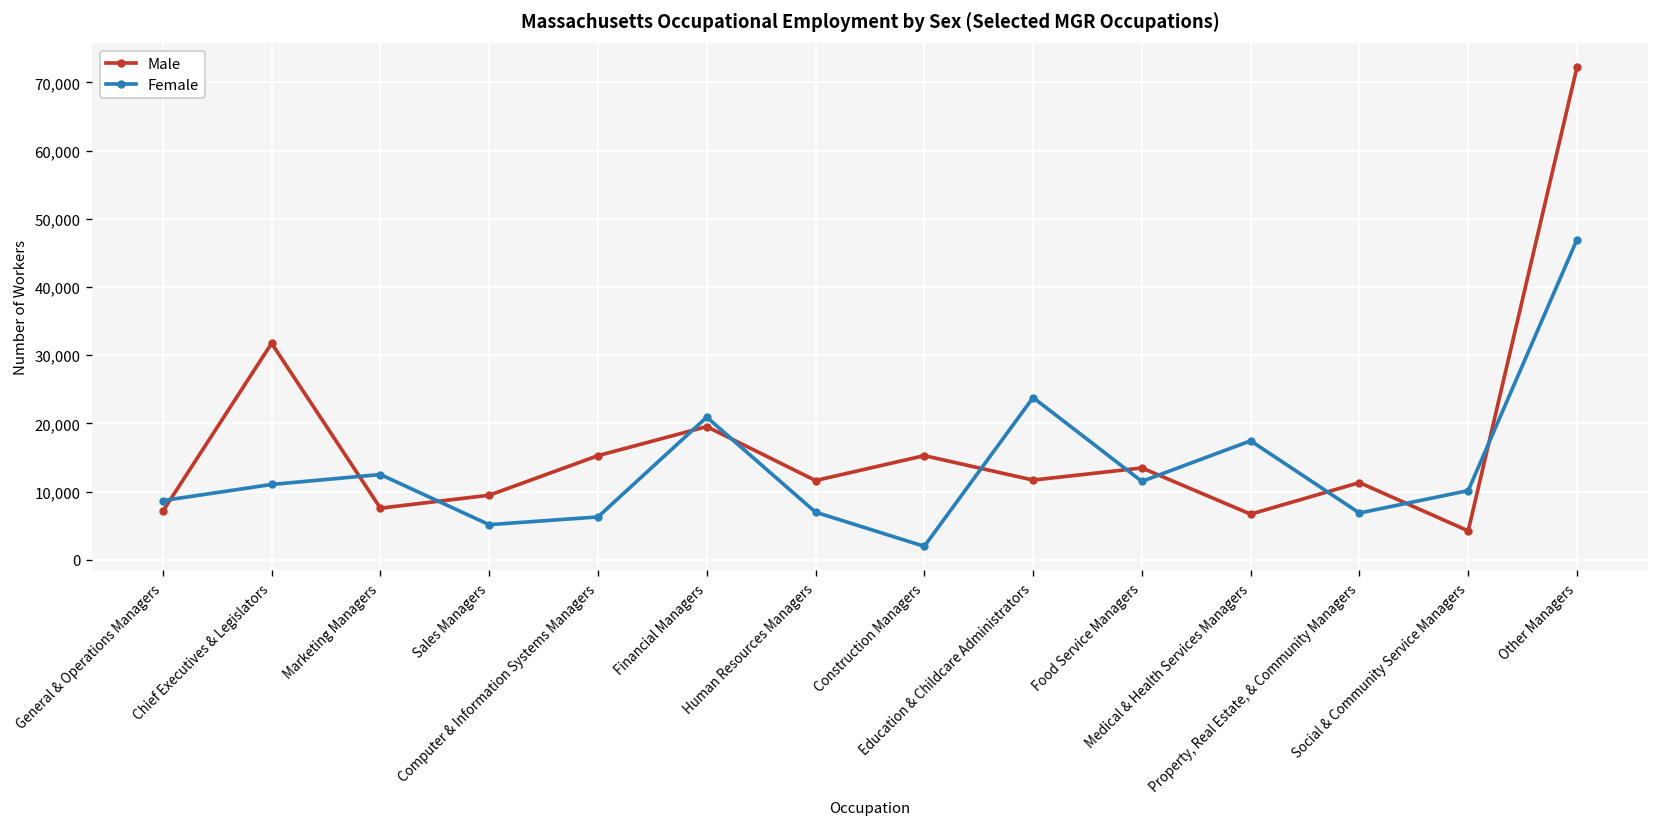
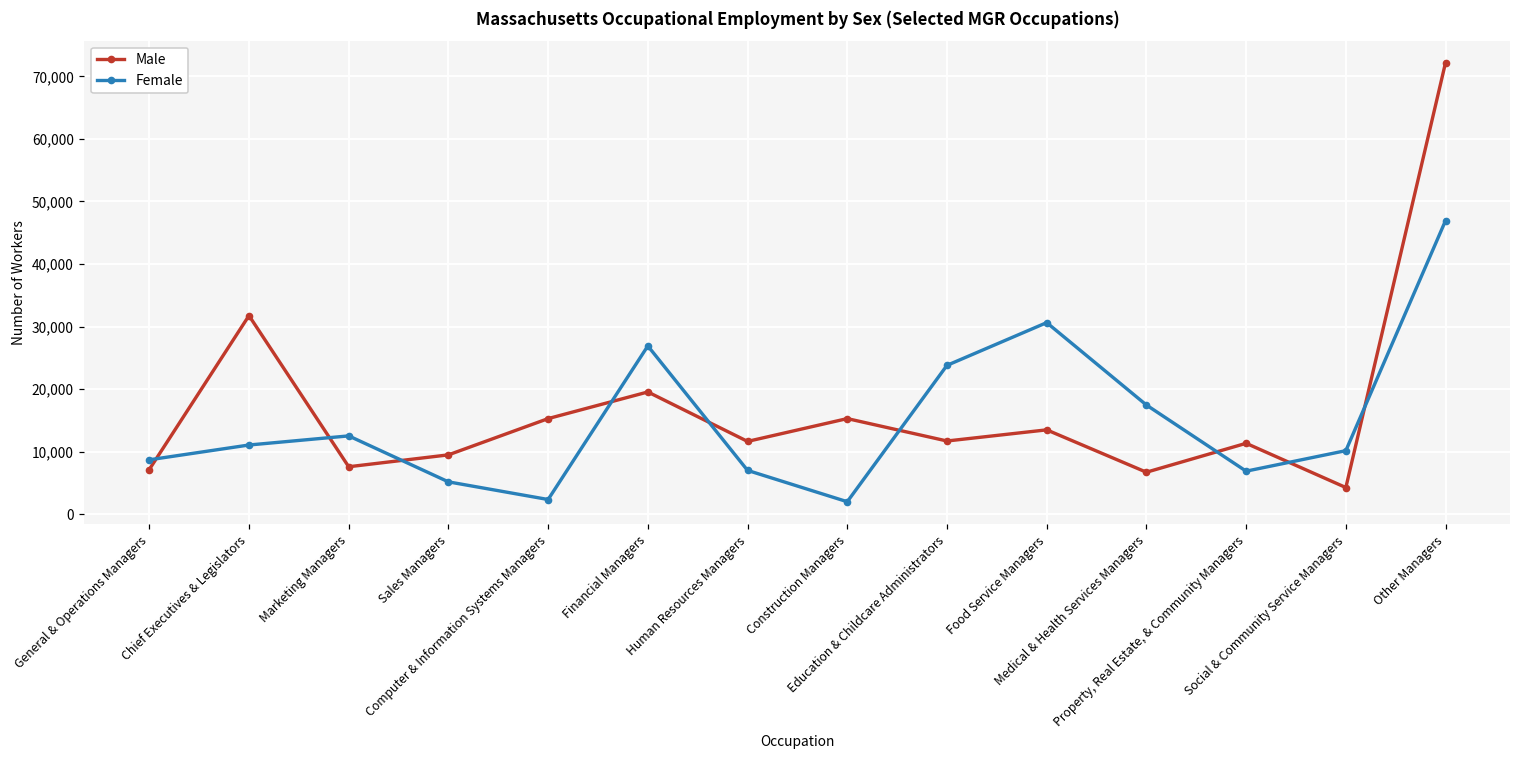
  {
    "Male": {
      "General & Operations Managers": "7,000",
      "Chief Executives & Legislators": "32,000",
      "Marketing Managers": "8,000",
      "Sales Managers": "9,000",
      "Computer & Information Systems Managers": "15,000",
      "Financial Managers": "20,000",
      "Human Resources Managers": "12,000",
      "Construction Managers": "15,000",
      "Education & Childcare Administrators": "12,000",
      "Food Service Managers": "13,000",
      "Medical & Health Services Managers": "7,000",
      "Property, Real Estate, & Community Managers": "11,000",
      "Social & Community Service Managers": "4,000",
      "Other Managers": "72,000"
    },
    "Female": {
      "General & Operations Managers": "9,000",
      "Chief Executives & Legislators": "11,000",
      "Marketing Managers": "13,000",
      "Sales Managers": "5,000",
-     "Computer & Information Systems Managers": "6,000",
-     "Financial Managers": "21,000",
+     "Computer & Information Systems Managers": "2,000",
+     "Financial Managers": "27,000",
      "Human Resources Managers": "7,000",
      "Construction Managers": "2,000",
      "Education & Childcare Administrators": "24,000",
-     "Food Service Managers": "12,000",
+     "Food Service Managers": "31,000",
      "Medical & Health Services Managers": "17,000",
      "Property, Real Estate, & Community Managers": "7,000",
      "Social & Community Service Managers": "10,000",
      "Other Managers": "47,000"
    }
  }
